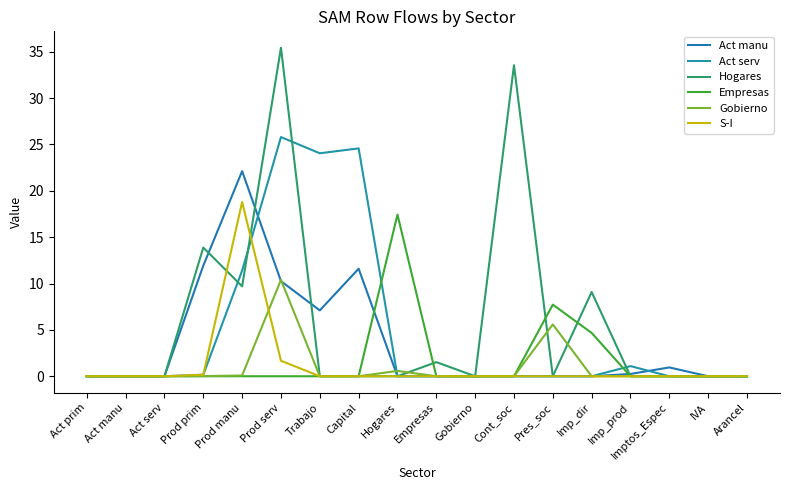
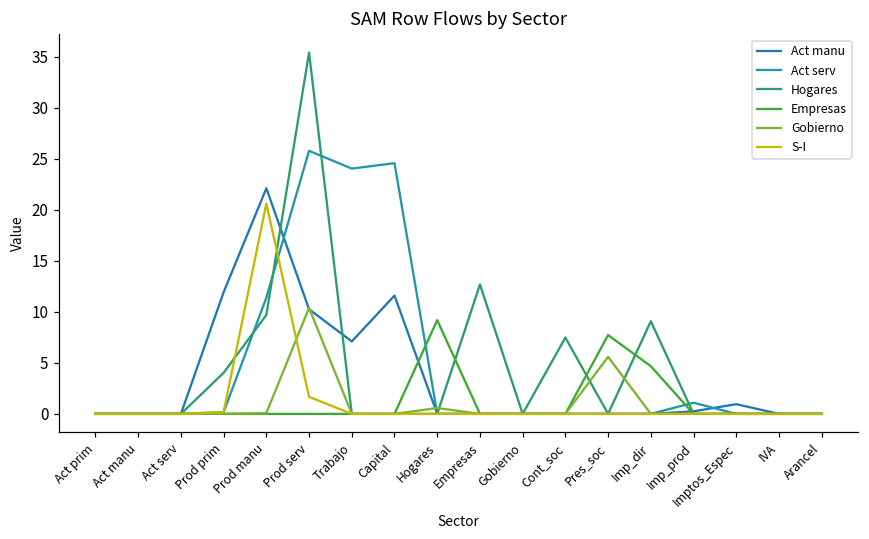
  {
    "Hogares": {
-     "Prod prim": 14,
+     "Prod prim": 4,
      "Prod manu": 10,
      "Prod serv": 35,
-     "Empresas": 2,
-     "Cont_soc": 34,
+     "Empresas": 13,
+     "Cont_soc": 7,
      "Imp_dir": 9
    },
    "Empresas": {
      "Prod serv": 0,
-     "Hogares": 17,
+     "Hogares": 9,
      "Pres_soc": 8,
      "Imp_dir": 5
    },
    "Gobierno": {
      "Hogares": 1,
      "Pres_soc": 6
    },
    "S-I": {
-     "Prod manu": 19,
+     "Prod manu": 21,
      "Prod serv": 2
    }
  }
